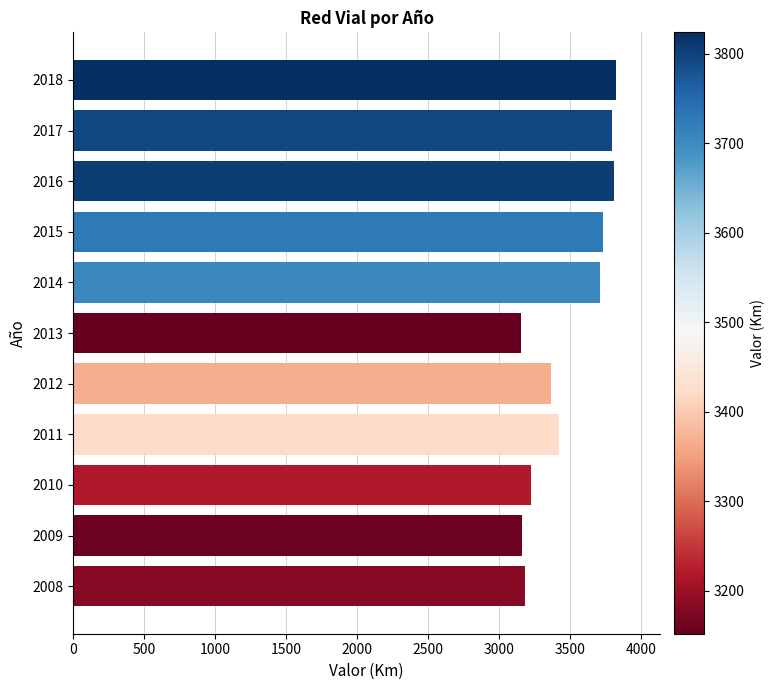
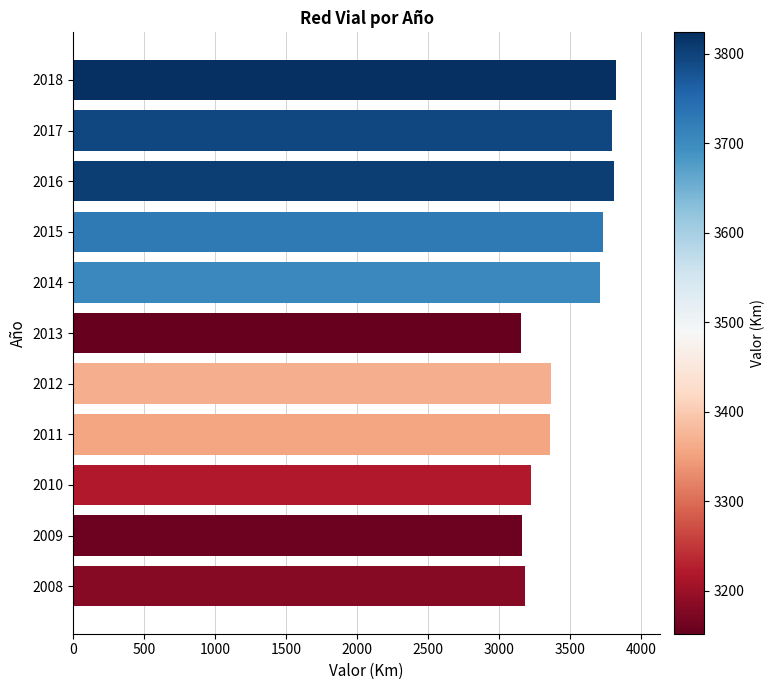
  {
    "2018": 3820,
    "2017": 3790,
    "2016": 3810,
    "2015": 3730,
    "2014": 3710,
    "2013": 3150,
    "2012": 3370,
-   "2011": 3420,
+   "2011": 3350,
    "2010": 3220,
    "2009": 3160,
    "2008": 3180
  }
